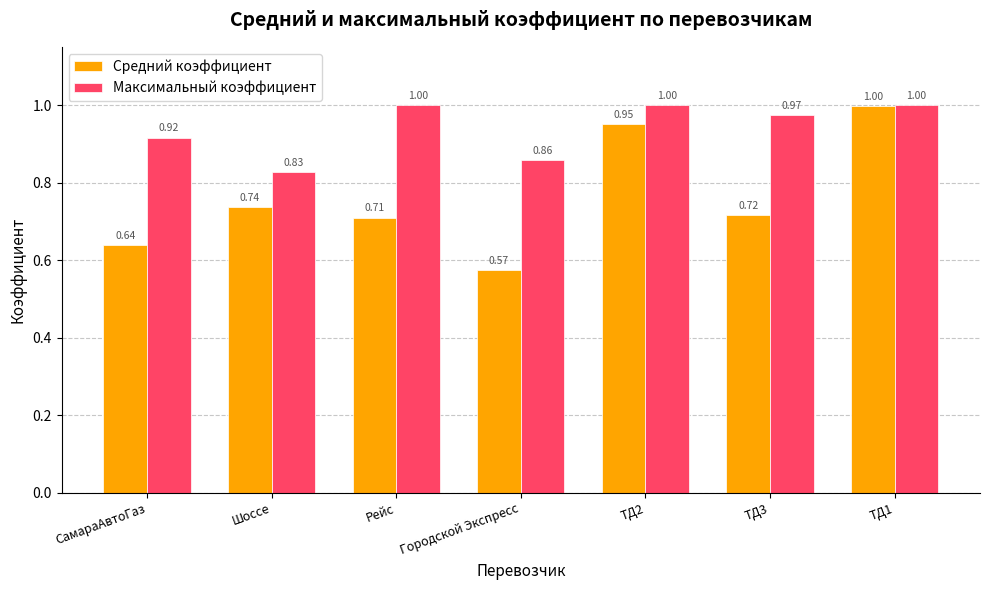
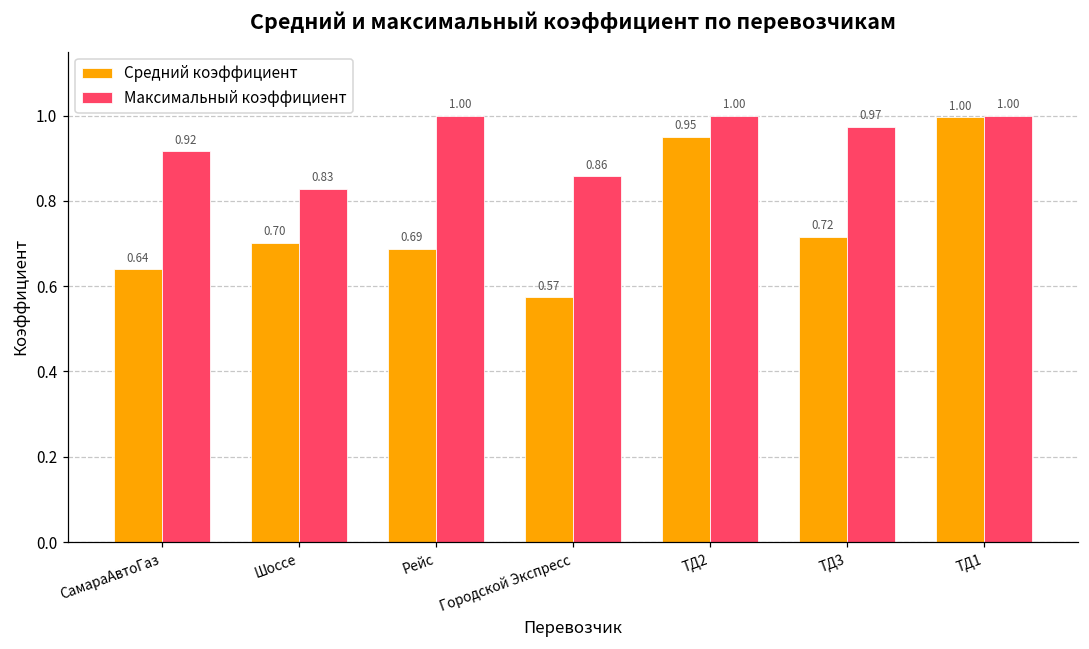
  {
    "Средний коэффициент": {
      "СамараАвтоГаз": 0.64,
-     "Шоссе": 0.74,
-     "Рейс": 0.71,
+     "Шоссе": 0.70,
+     "Рейс": 0.69,
      "Городской Экспресс": 0.57,
      "ТД2": 0.95,
      "ТД3": 0.72,
      "ТД1": 1.00
    },
    "Максимальный коэффициент": {
      "СамараАвтоГаз": 0.92,
      "Шоссе": 0.83,
      "Рейс": 1.00,
      "Городской Экспресс": 0.86,
      "ТД2": 1.00,
      "ТД3": 0.97,
      "ТД1": 1.00
    }
  }
